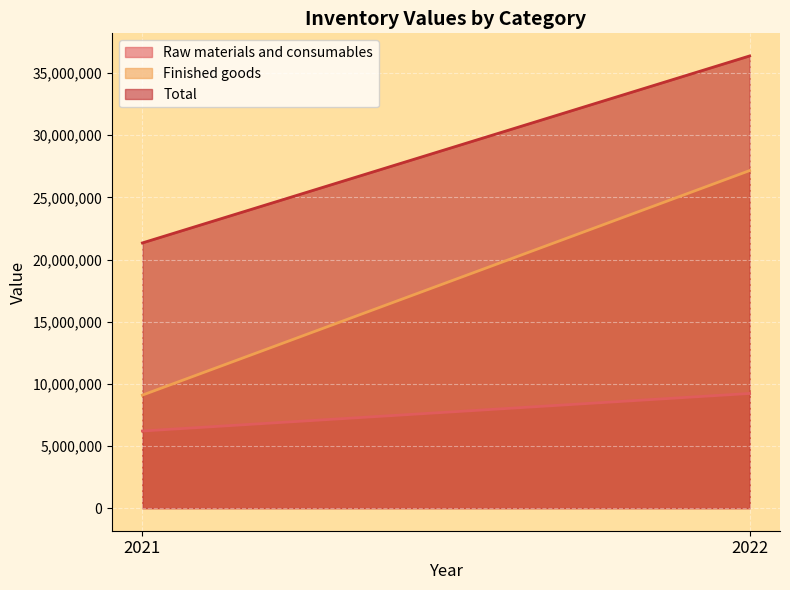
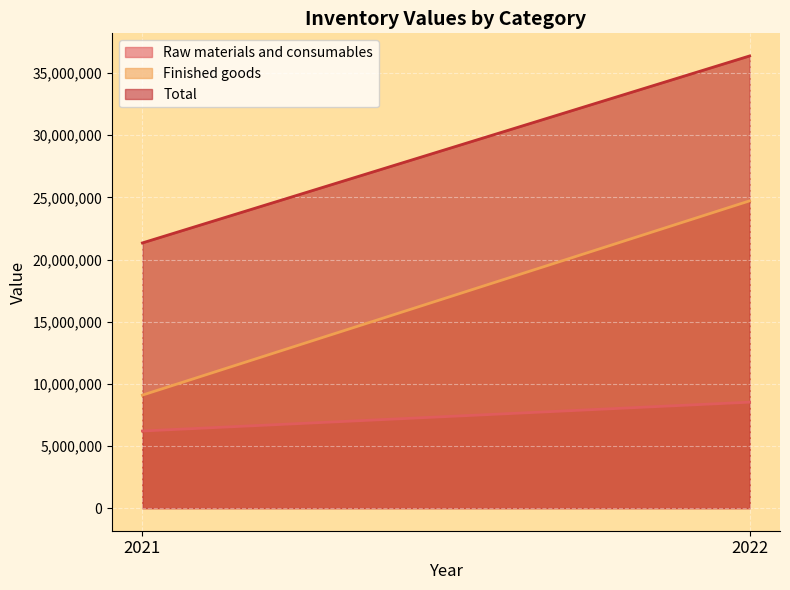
  {
    "Raw materials and consumables": {
      "2021": "6,200,000",
-     "2022": "9,200,000"
+     "2022": "8,500,000"
    },
    "Finished goods": {
      "2021": "9,100,000",
-     "2022": "27,200,000"
+     "2022": "24,700,000"
    },
    "Total": {
      "2021": "21,300,000",
      "2022": "36,400,000"
    }
  }
